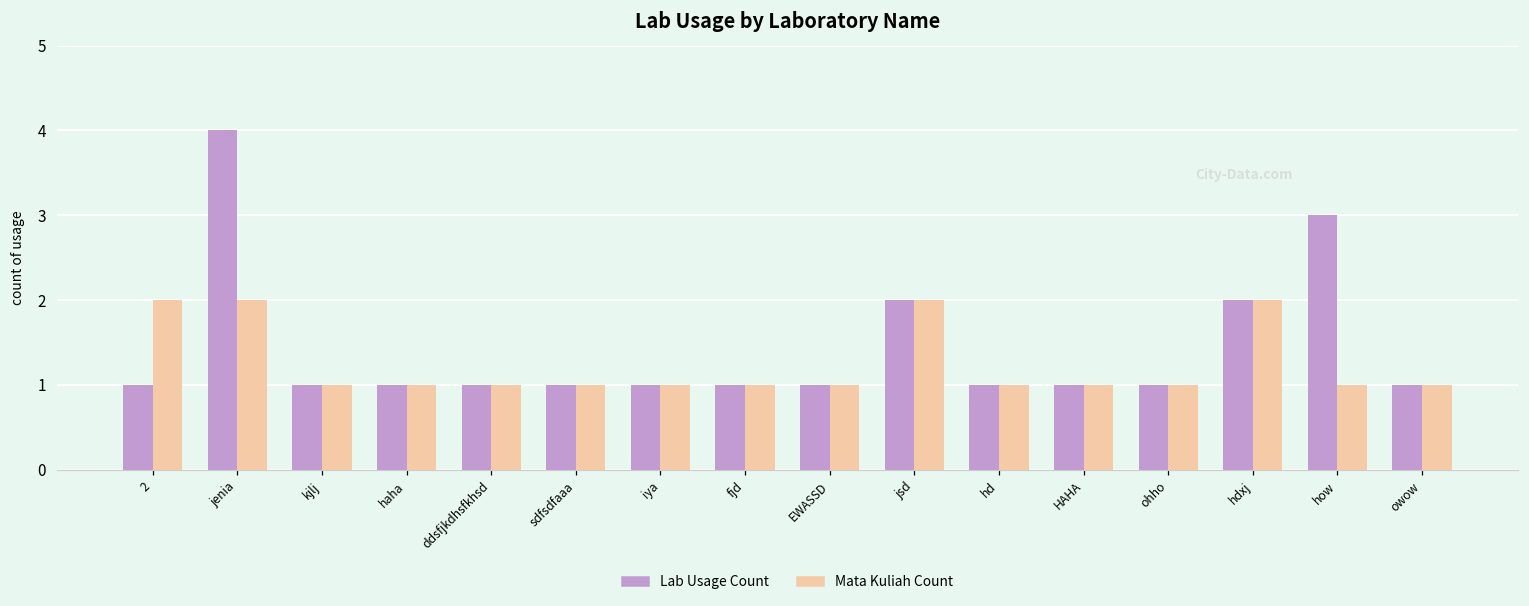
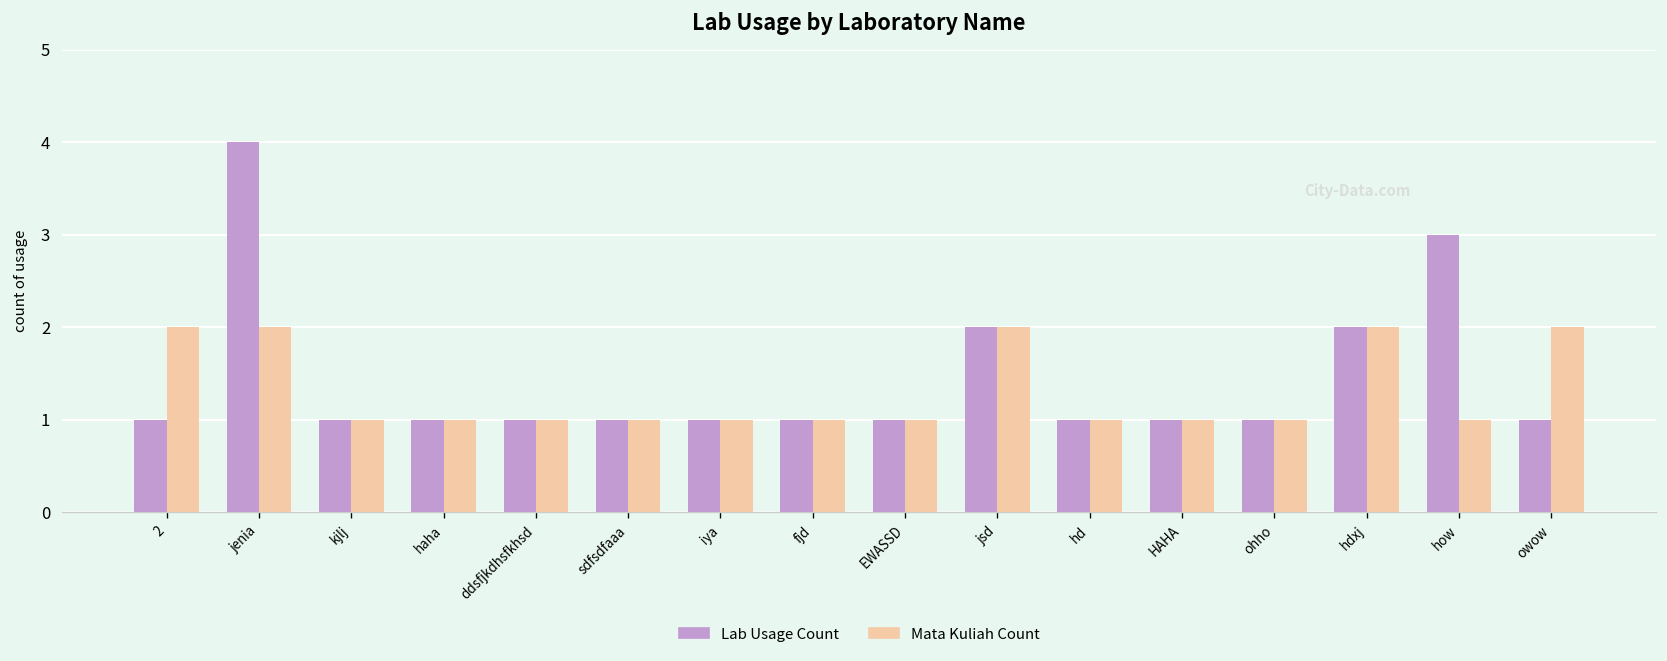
  {
    "Lab Usage Count": {
      "2": 1,
      "jenia": 4,
      "kjlj": 1,
      "haha": 1,
      "ddsfjkdhsfkhsd": 1,
      "sdfsdfaaa": 1,
      "iya": 1,
      "fjd": 1,
      "EWASSD": 1,
      "jsd": 2,
      "hd": 1,
      "HAHA": 1,
      "ohho": 1,
      "hdxj": 2,
      "how": 3,
      "owow": 1
    },
    "Mata Kuliah Count": {
      "2": 2,
      "jenia": 2,
      "kjlj": 1,
      "haha": 1,
      "ddsfjkdhsfkhsd": 1,
      "sdfsdfaaa": 1,
      "iya": 1,
      "fjd": 1,
      "EWASSD": 1,
      "jsd": 2,
      "hd": 1,
      "HAHA": 1,
      "ohho": 1,
      "hdxj": 2,
      "how": 1,
-     "owow": 1
+     "owow": 2
    }
  }
